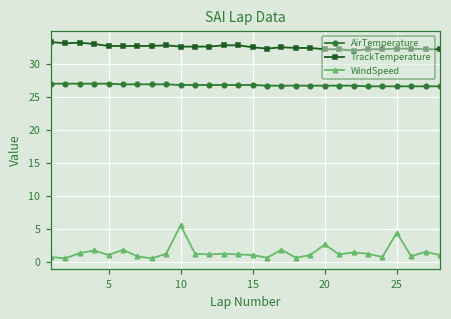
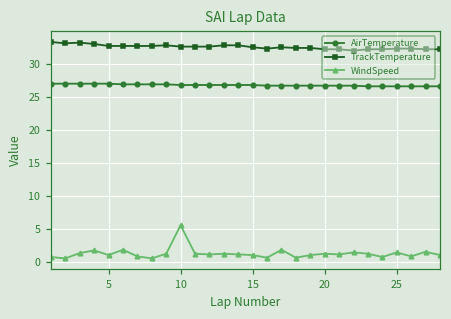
  {
    "WindSpeed": {
      "5": 1,
      "10": 6,
      "15": 1,
-     "20": 3,
-     "25": 5
+     "20": 1,
+     "25": 2
    }
  }
